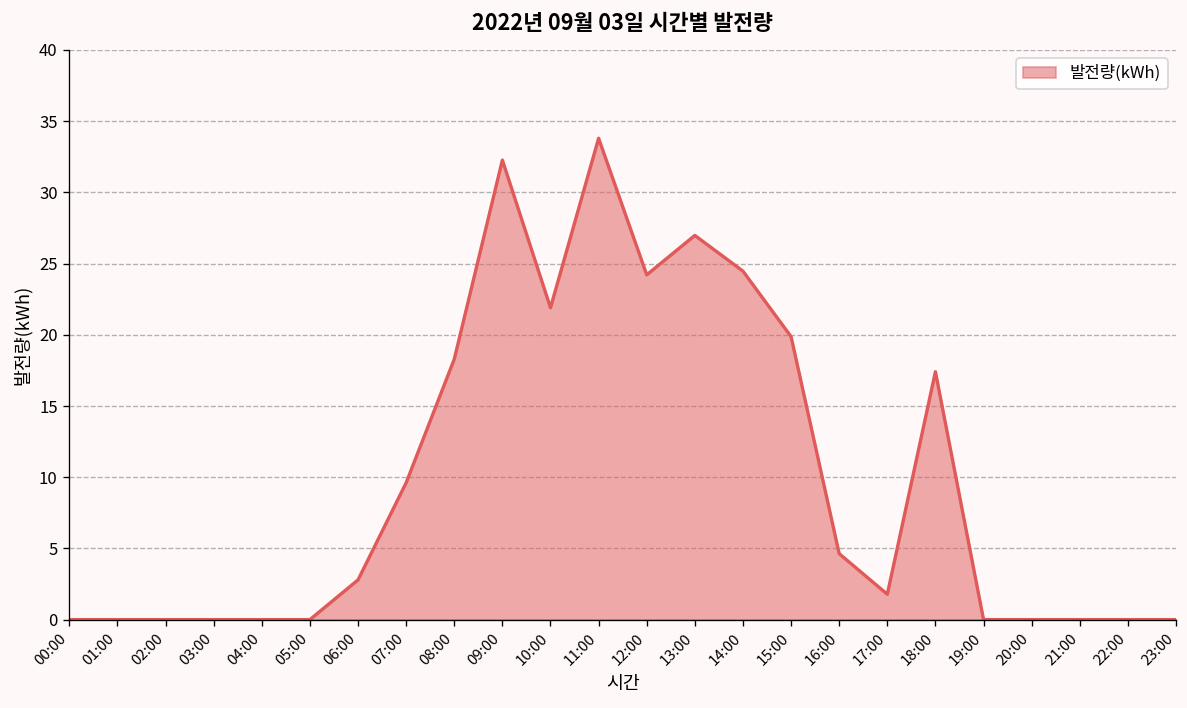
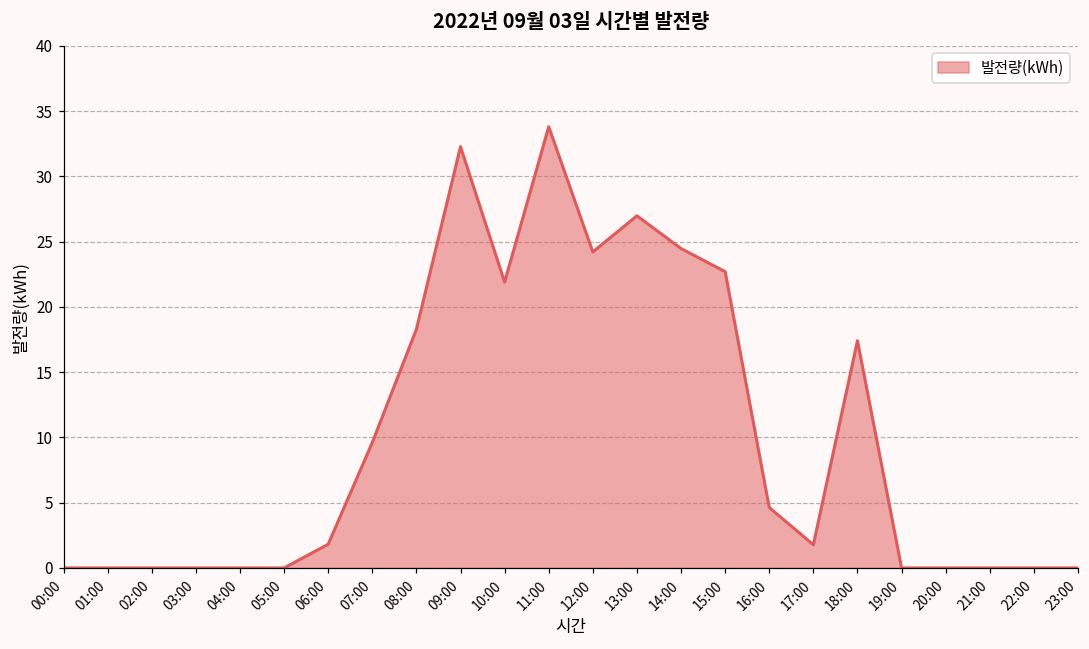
  {
    "00:00": 0.0,
    "01:00": 0.0,
    "02:00": 0.0,
    "03:00": 0.0,
    "04:00": 0.0,
    "05:00": 0.0,
-   "06:00": 2.8,
+   "06:00": 1.8,
    "07:00": 9.6,
    "08:00": 18.3,
    "09:00": 32.3,
    "10:00": 21.9,
    "11:00": 33.8,
    "12:00": 24.2,
    "13:00": 27.0,
    "14:00": 24.5,
-   "15:00": 19.9,
+   "15:00": 22.7,
    "16:00": 4.6,
    "17:00": 1.8,
    "18:00": 17.4,
    "19:00": 0.0,
    "20:00": 0.0,
    "21:00": 0.0,
    "22:00": 0.0,
    "23:00": 0.0
  }
